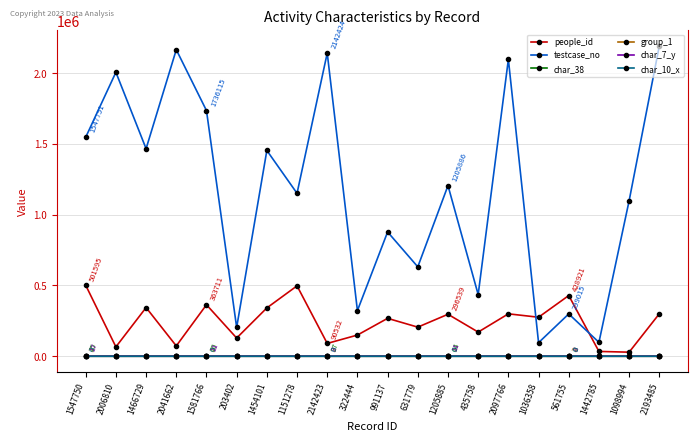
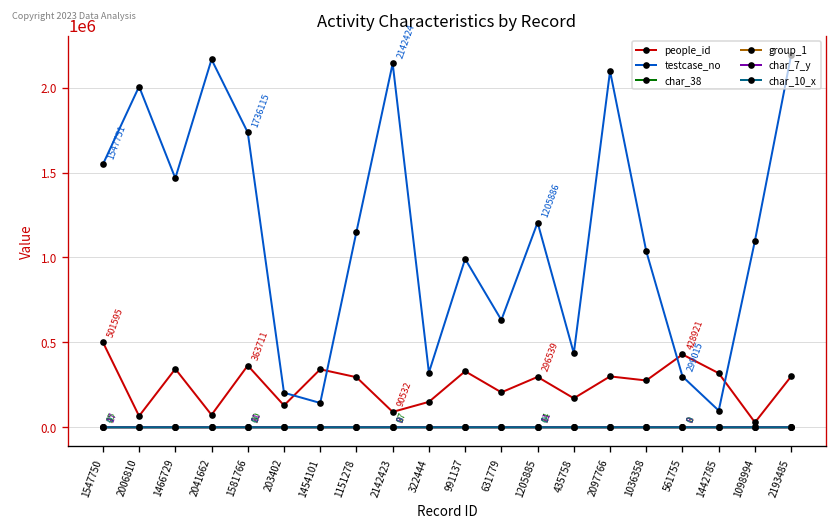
  {
    "people_id": {
      "2006810": 70000,
      "1466729": 340000,
      "2041662": 70000,
      "203402": 130000,
      "1454101": 340000,
-     "1151278": 500000,
+     "1151278": 290000,
      "322444": 150000,
-     "991137": 270000,
+     "991137": 330000,
      "631779": 210000,
      "435758": 170000,
      "2097766": 300000,
      "1036358": 280000,
-     "1442785": 30000,
+     "1442785": 320000,
      "1098994": 30000,
      "2193485": 300000
    },
    "testcase_no": {
      "2006810": 2010000,
      "1466729": 1470000,
      "2041662": 2170000,
      "203402": 200000,
-     "1454101": 1450000,
+     "1454101": 140000,
      "1151278": 1150000,
      "322444": 320000,
-     "991137": 880000,
+     "991137": 990000,
      "631779": 630000,
      "435758": 440000,
      "2097766": 2100000,
-     "1036358": 100000,
+     "1036358": 1040000,
      "1442785": 100000,
      "1098994": 1100000
    },
    "char_10_x": {
      "2006810": 0,
      "1466729": 0,
      "2041662": 0,
      "203402": 0,
      "1454101": 0,
      "1151278": 0,
      "322444": 0,
      "991137": 0,
      "631779": 0,
      "435758": 0,
      "2097766": 0,
      "1036358": 0,
      "1442785": 0,
      "1098994": 0,
      "2193485": 0
    }
  }
